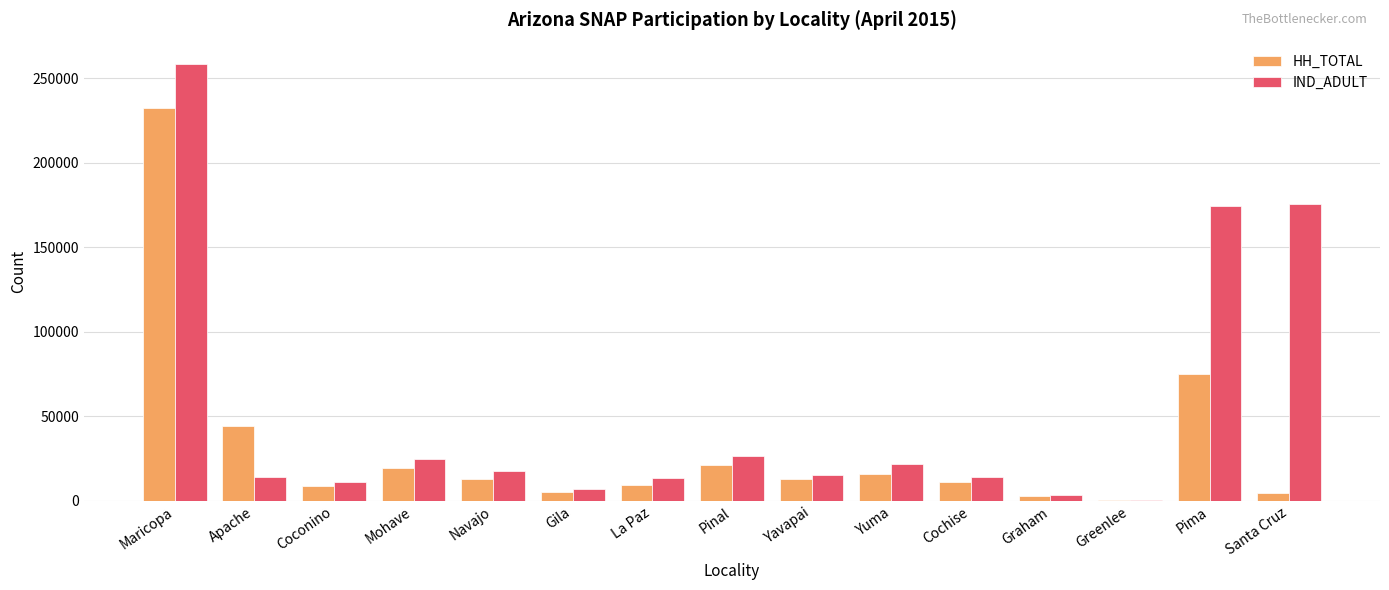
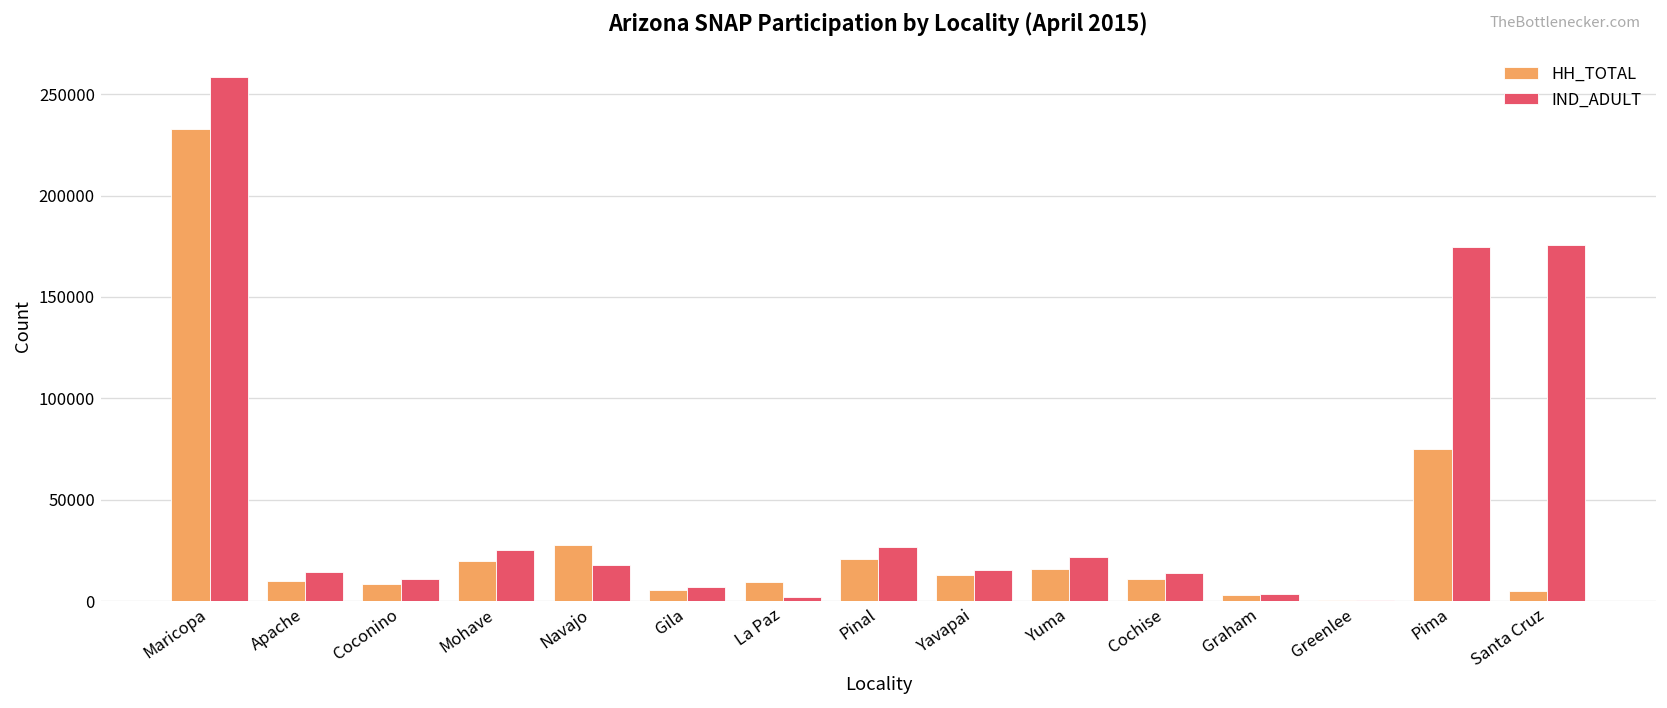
  {
    "HH_TOTAL": {
      "Maricopa": 233000,
-     "Apache": 44000,
+     "Apache": 10000,
      "Coconino": 9000,
      "Mohave": 20000,
-     "Navajo": 13000,
+     "Navajo": 28000,
      "Gila": 6000,
      "La Paz": 9000,
      "Pinal": 21000,
      "Yavapai": 13000,
      "Yuma": 16000,
      "Cochise": 11000,
      "Graham": 3000,
      "Pima": 75000,
      "Santa Cruz": 5000
    },
    "IND_ADULT": {
      "Maricopa": 258000,
      "Apache": 14000,
      "Coconino": 11000,
      "Mohave": 25000,
      "Navajo": 18000,
      "Gila": 7000,
-     "La Paz": 13000,
+     "La Paz": 2000,
      "Pinal": 27000,
      "Yavapai": 15000,
      "Yuma": 22000,
      "Cochise": 14000,
      "Graham": 4000,
      "Pima": 175000,
      "Santa Cruz": 176000
    }
  }
